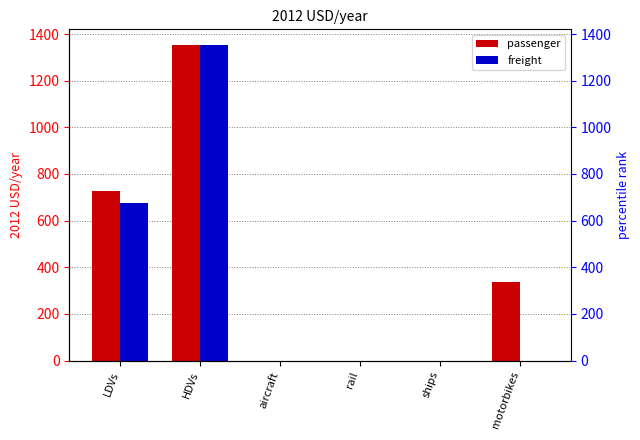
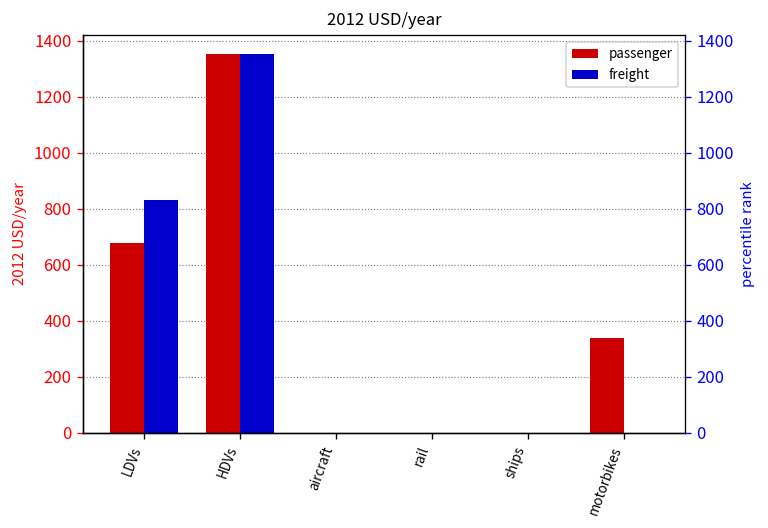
  {
    "passenger": {
-     "LDVs": 730,
+     "LDVs": 680,
      "HDVs": 1350,
      "aircraft": 0,
      "rail": 0,
      "ships": 0,
      "motorbikes": 340
    },
    "freight": {
-     "LDVs": 680,
+     "LDVs": 830,
      "HDVs": 1350,
      "aircraft": 0,
      "rail": 0,
      "ships": 0,
      "motorbikes": 0
    }
  }
